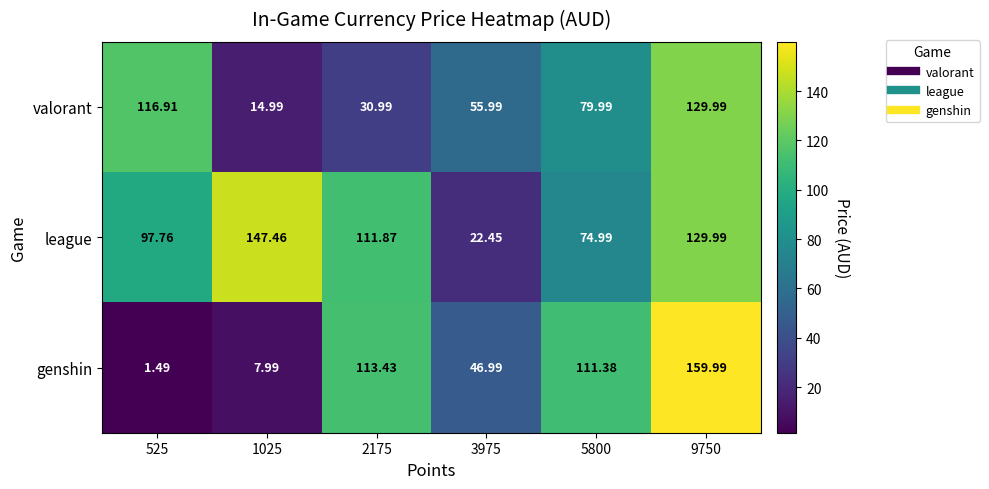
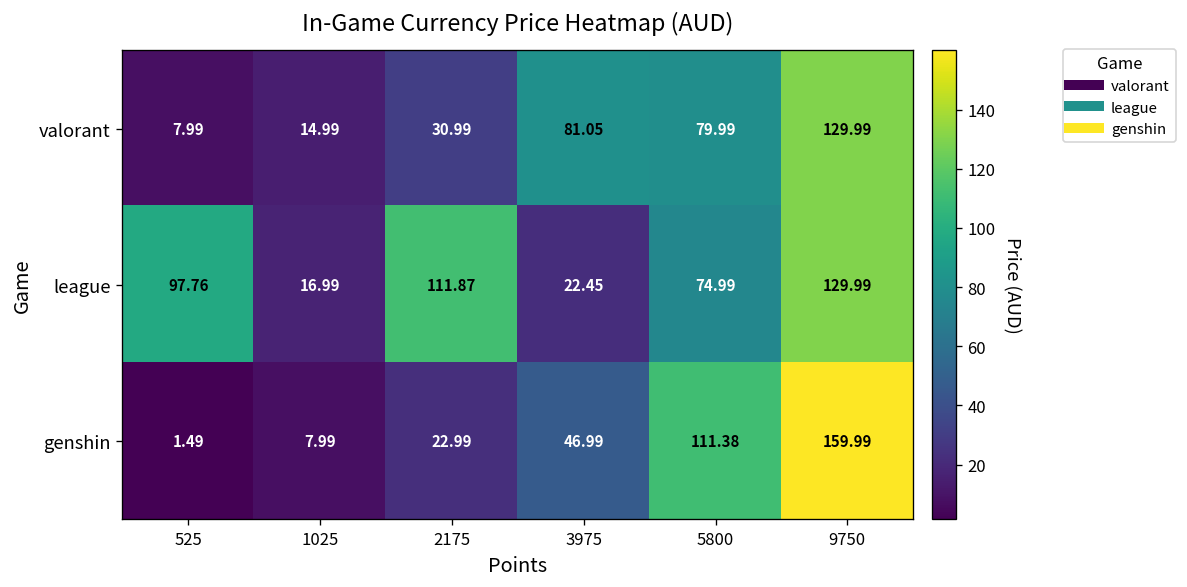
  {
    "valorant": {
-     "525": 116.91,
+     "525": 7.99,
      "1025": 14.99,
      "2175": 30.99,
-     "3975": 55.99,
+     "3975": 81.05,
      "5800": 79.99,
      "9750": 129.99
    },
    "league": {
      "525": 97.76,
-     "1025": 147.46,
+     "1025": 16.99,
      "2175": 111.87,
      "3975": 22.45,
      "5800": 74.99,
      "9750": 129.99
    },
    "genshin": {
      "525": 1.49,
      "1025": 7.99,
-     "2175": 113.43,
+     "2175": 22.99,
      "3975": 46.99,
      "5800": 111.38,
      "9750": 159.99
    }
  }
